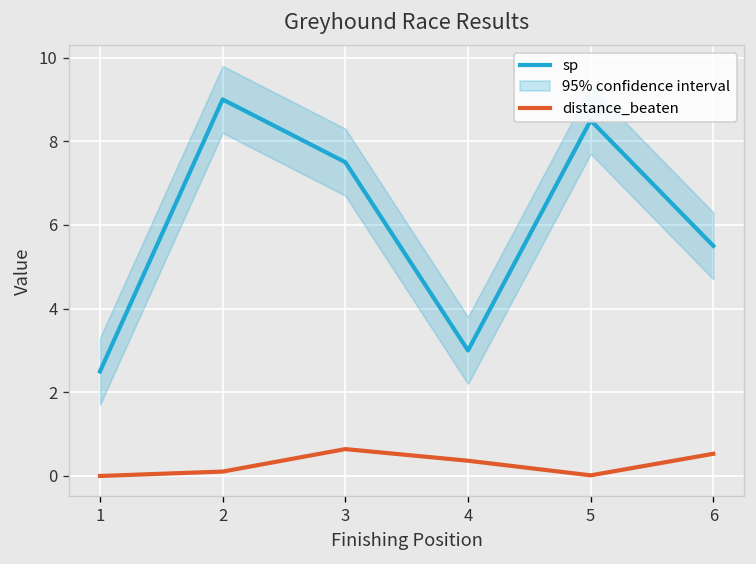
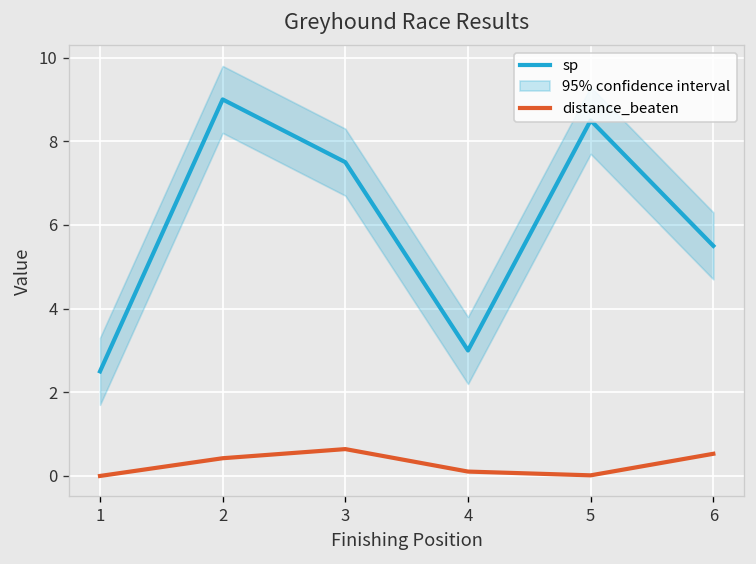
  {
    "distance_beaten": {
      "1": 0.0,
-     "2": 0.1,
+     "2": 0.4,
      "3": 0.6,
-     "4": 0.4,
+     "4": 0.1,
      "5": 0.0,
      "6": 0.5
    }
  }
